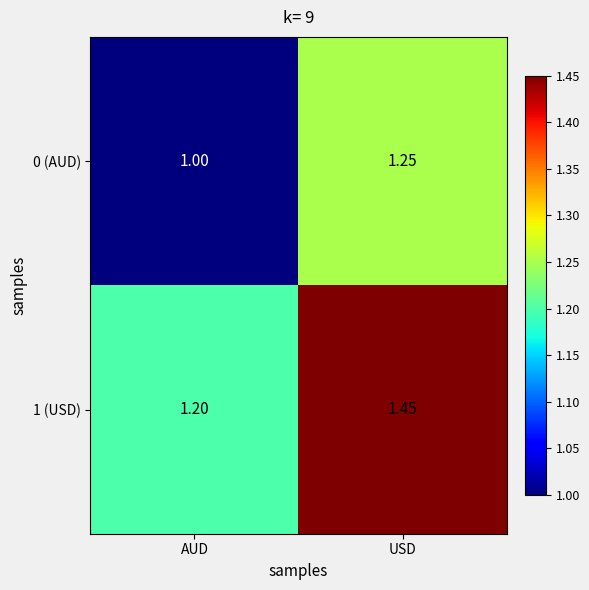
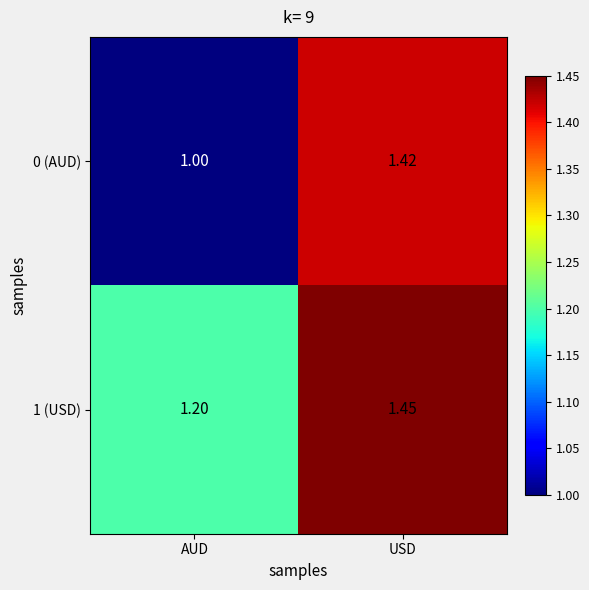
  {
    "0 (AUD)": {
      "AUD": 1.00,
-     "USD": 1.25
+     "USD": 1.42
    },
    "1 (USD)": {
      "AUD": 1.20,
      "USD": 1.45
    }
  }
